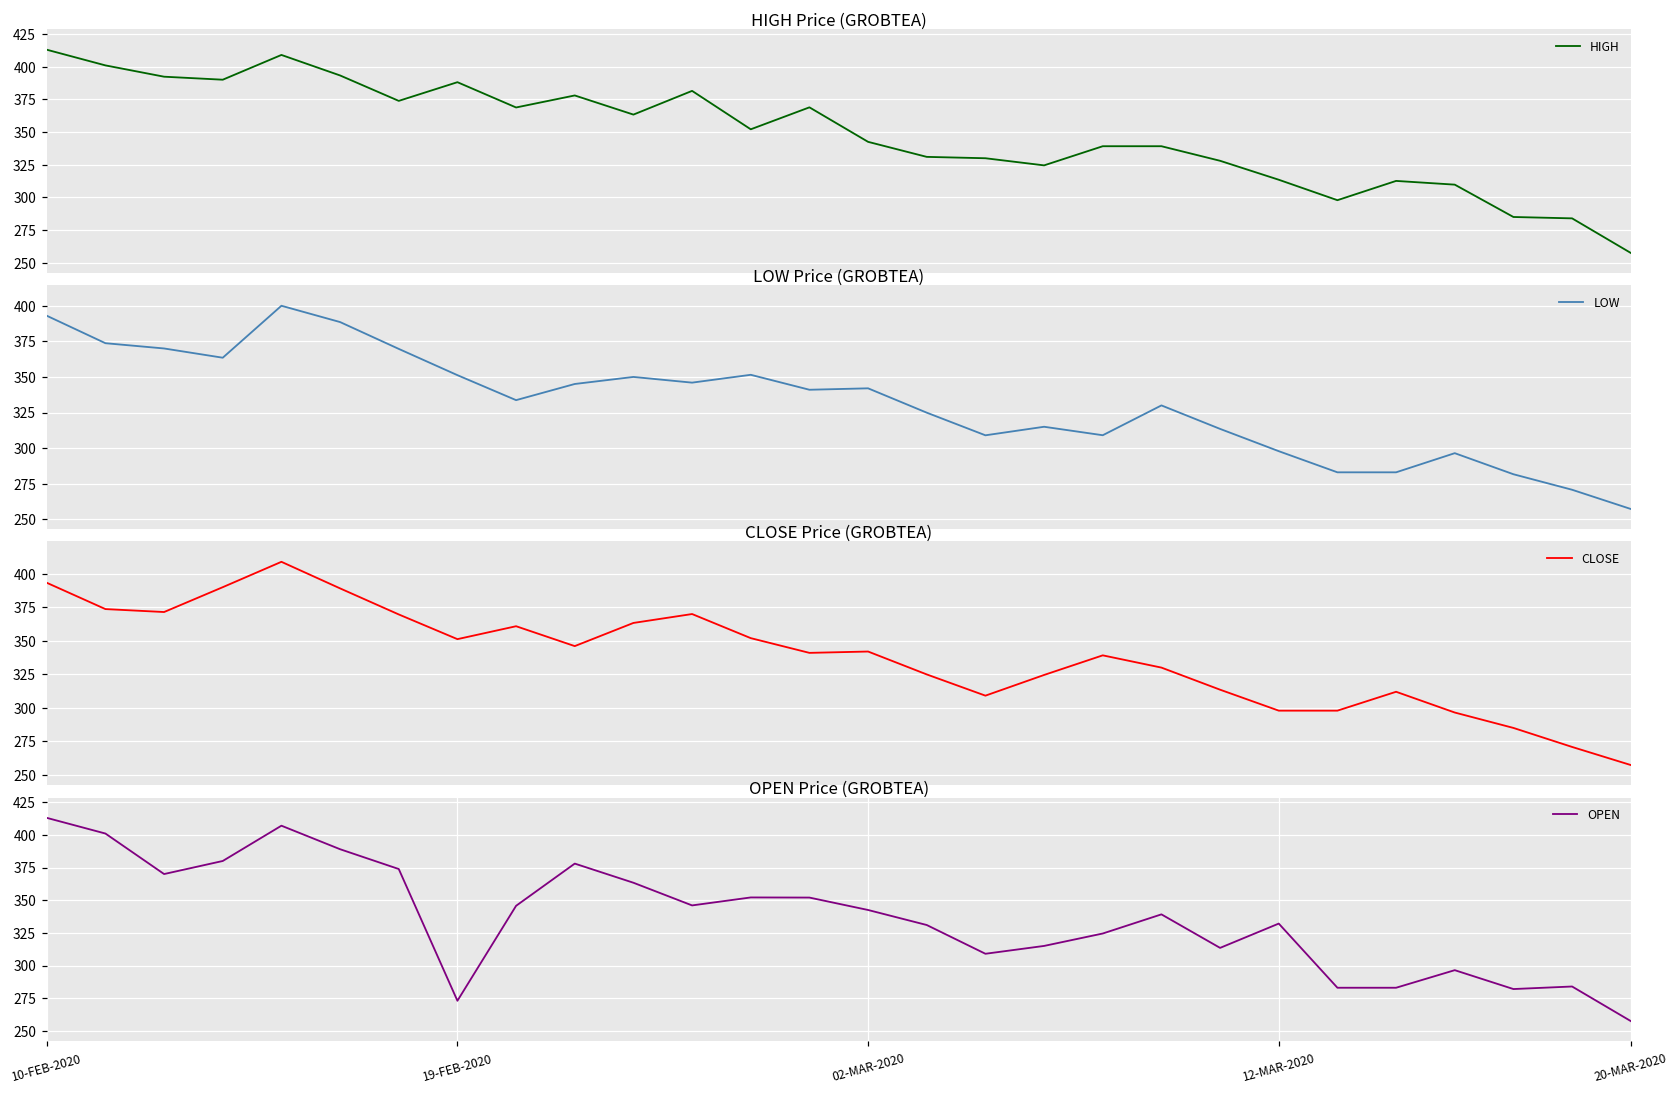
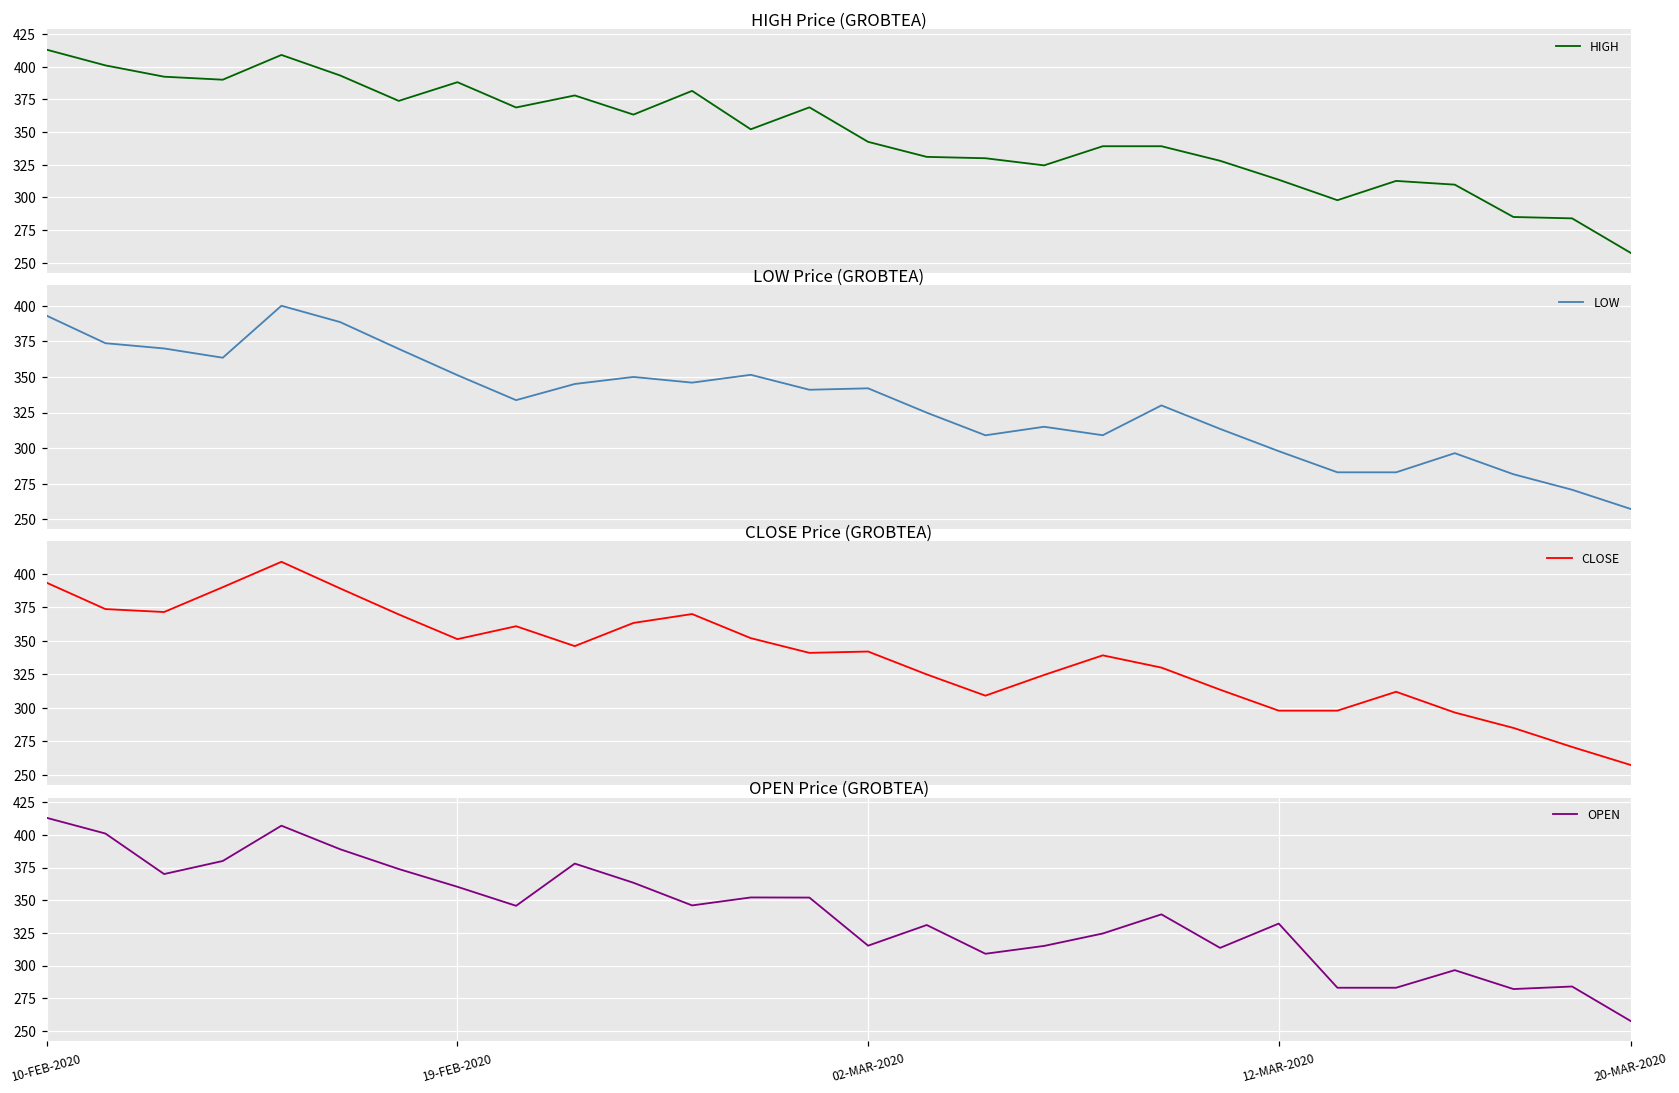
  {
    "OPEN Price (GROBTEA)": {
      "10-FEB-2020": 413,
-     "19-FEB-2020": 273,
-     "02-MAR-2020": 343,
+     "19-FEB-2020": 360,
+     "02-MAR-2020": 315,
      "12-MAR-2020": 332,
      "20-MAR-2020": 258
    }
  }
